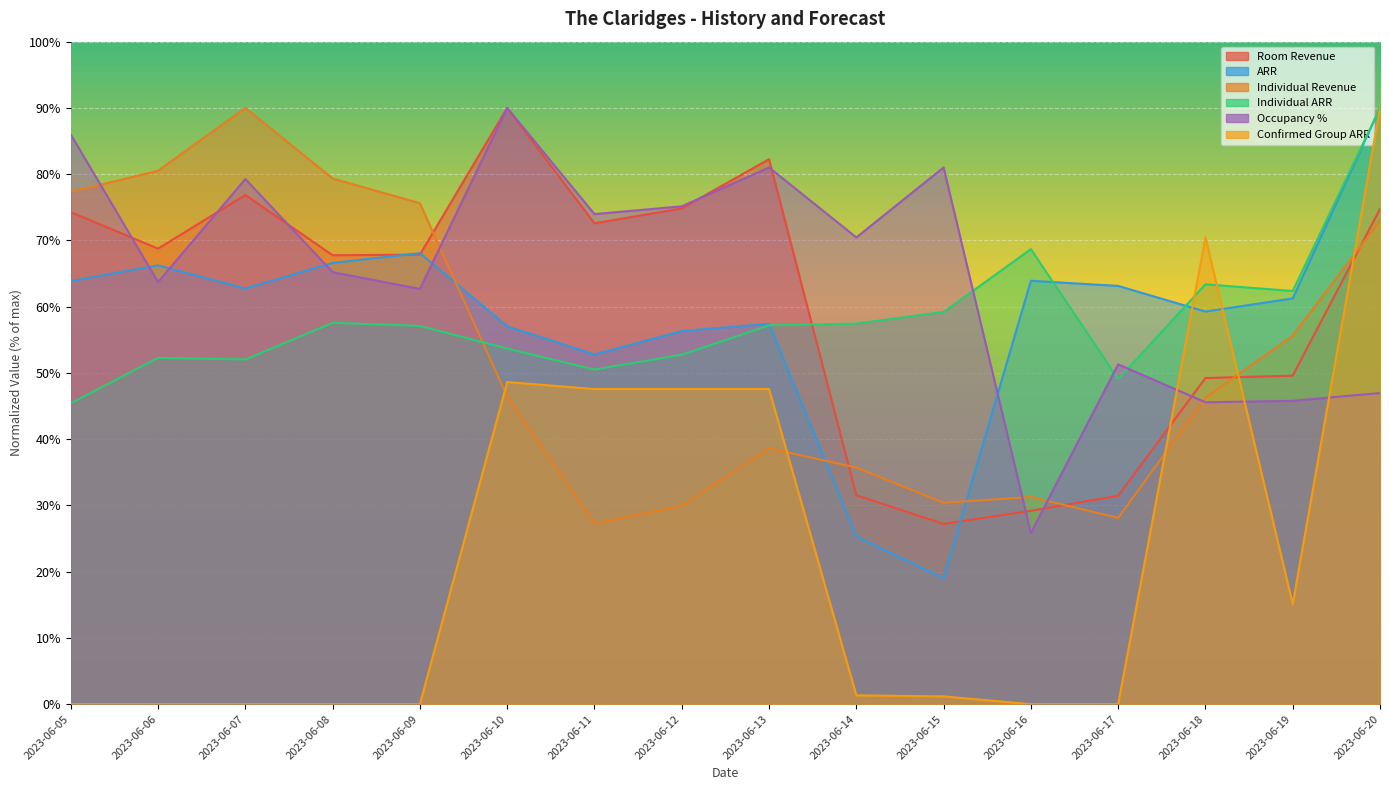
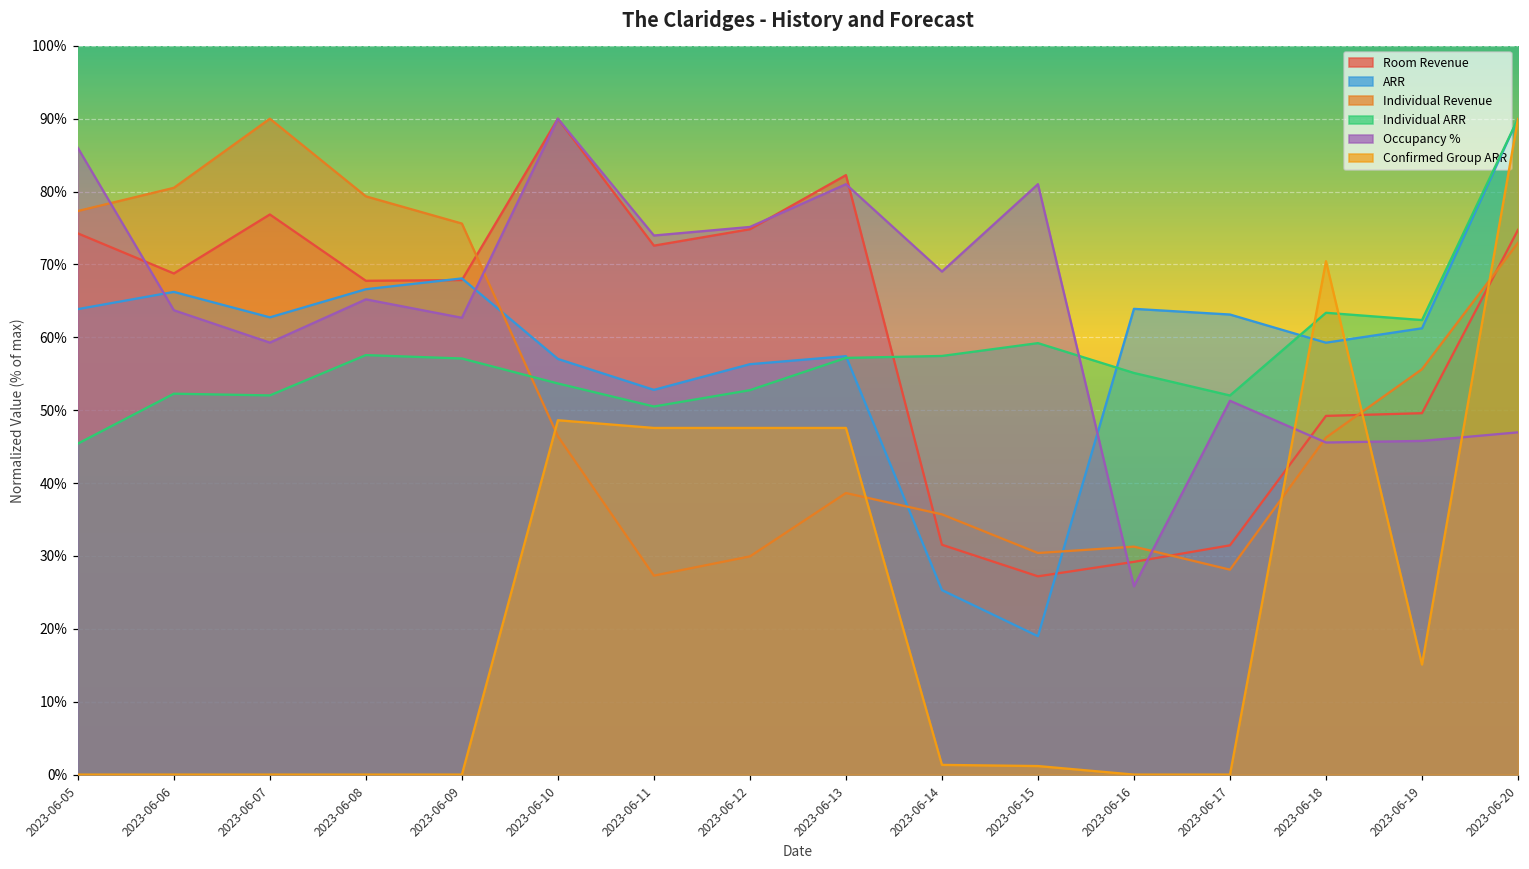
  {
    "ARR": {
      "2023-06-05": "64%",
      "2023-06-06": "66%",
      "2023-06-07": "63%",
      "2023-06-08": "67%",
      "2023-06-10": "57%",
      "2023-06-11": "53%",
      "2023-06-12": "56%",
      "2023-06-14": "25%",
      "2023-06-15": "19%",
      "2023-06-16": "64%",
      "2023-06-17": "63%",
      "2023-06-18": "59%",
      "2023-06-19": "61%"
    },
    "Individual ARR": {
      "2023-06-05": "45%",
      "2023-06-06": "52%",
      "2023-06-07": "52%",
      "2023-06-08": "58%",
      "2023-06-09": "57%",
      "2023-06-10": "54%",
      "2023-06-11": "51%",
      "2023-06-12": "53%",
      "2023-06-14": "57%",
      "2023-06-15": "59%",
-     "2023-06-16": "69%",
-     "2023-06-17": "49%",
+     "2023-06-16": "55%",
+     "2023-06-17": "52%",
      "2023-06-18": "63%",
      "2023-06-19": "62%"
    },
    "Occupancy %": {
      "2023-06-05": "86%",
      "2023-06-06": "64%",
-     "2023-06-07": "79%",
+     "2023-06-07": "59%",
      "2023-06-08": "65%",
      "2023-06-09": "63%",
      "2023-06-11": "74%",
      "2023-06-13": "81%",
-     "2023-06-14": "70%",
+     "2023-06-14": "69%",
      "2023-06-15": "81%",
      "2023-06-16": "26%",
      "2023-06-17": "51%",
      "2023-06-18": "46%",
      "2023-06-19": "46%",
      "2023-06-20": "47%"
    }
  }
